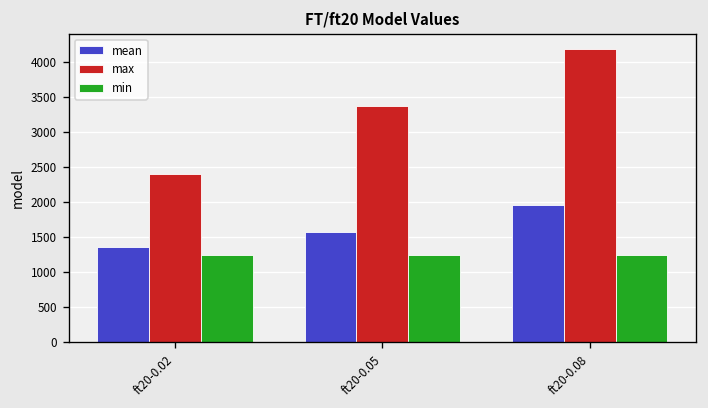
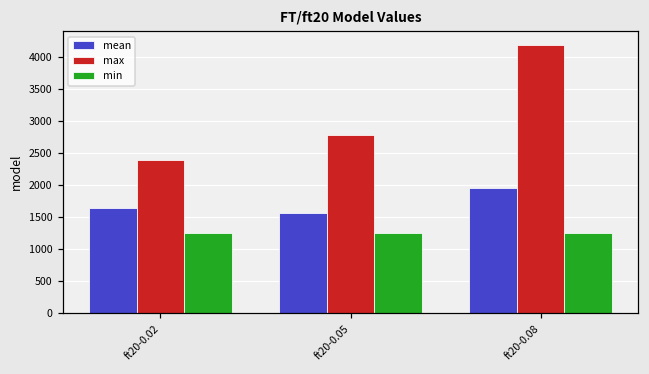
  {
    "mean": {
-     "ft20-0.02": 1400,
+     "ft20-0.02": 1600,
      "ft20-0.05": 1600,
      "ft20-0.08": 2000
    },
    "max": {
      "ft20-0.02": 2400,
-     "ft20-0.05": 3400,
+     "ft20-0.05": 2800,
      "ft20-0.08": 4200
    },
    "min": {
      "ft20-0.02": 1200,
      "ft20-0.05": 1200,
      "ft20-0.08": 1200
    }
  }
